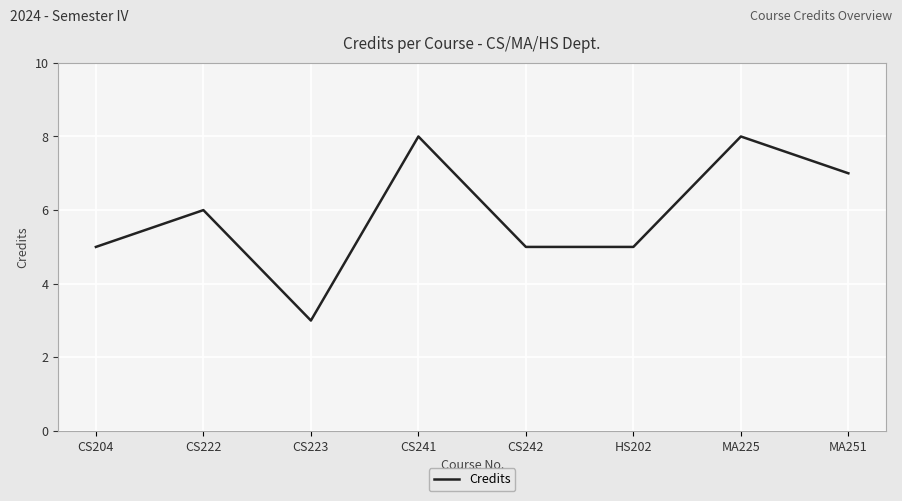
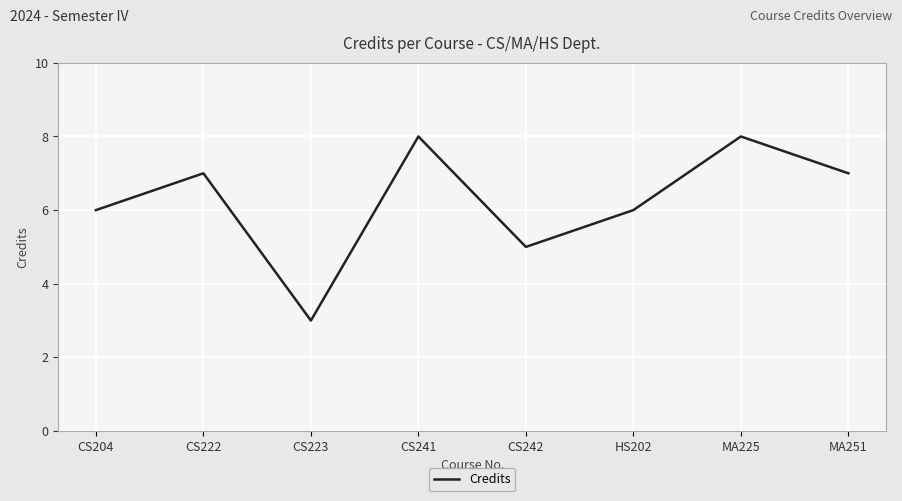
  {
-   "CS204": 5,
-   "CS222": 6,
+   "CS204": 6,
+   "CS222": 7,
    "CS223": 3,
    "CS241": 8,
    "CS242": 5,
-   "HS202": 5,
+   "HS202": 6,
    "MA225": 8,
    "MA251": 7
  }
